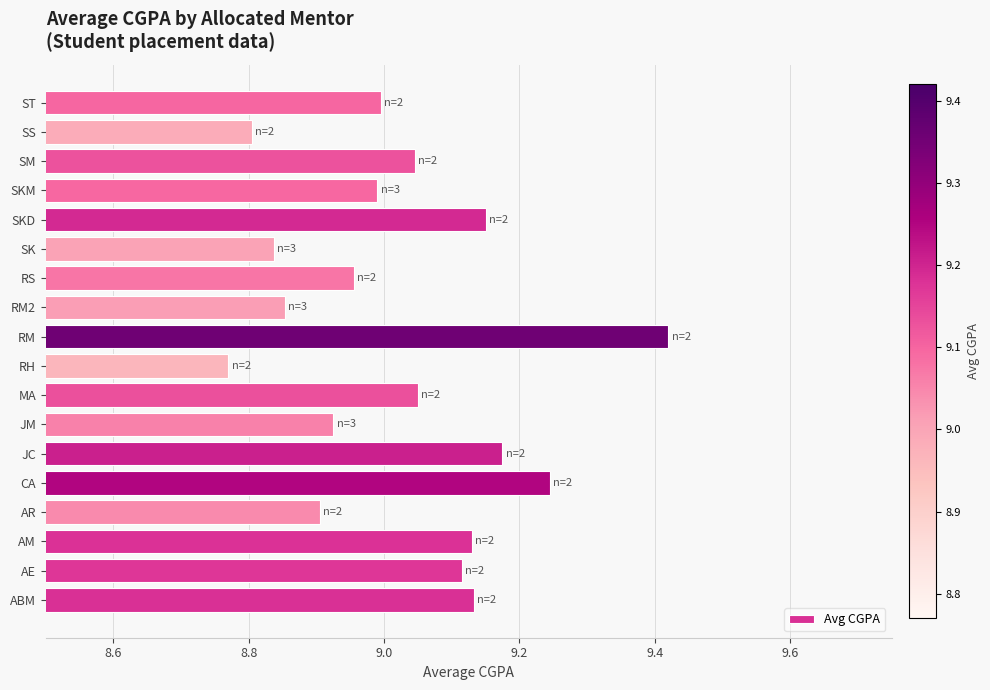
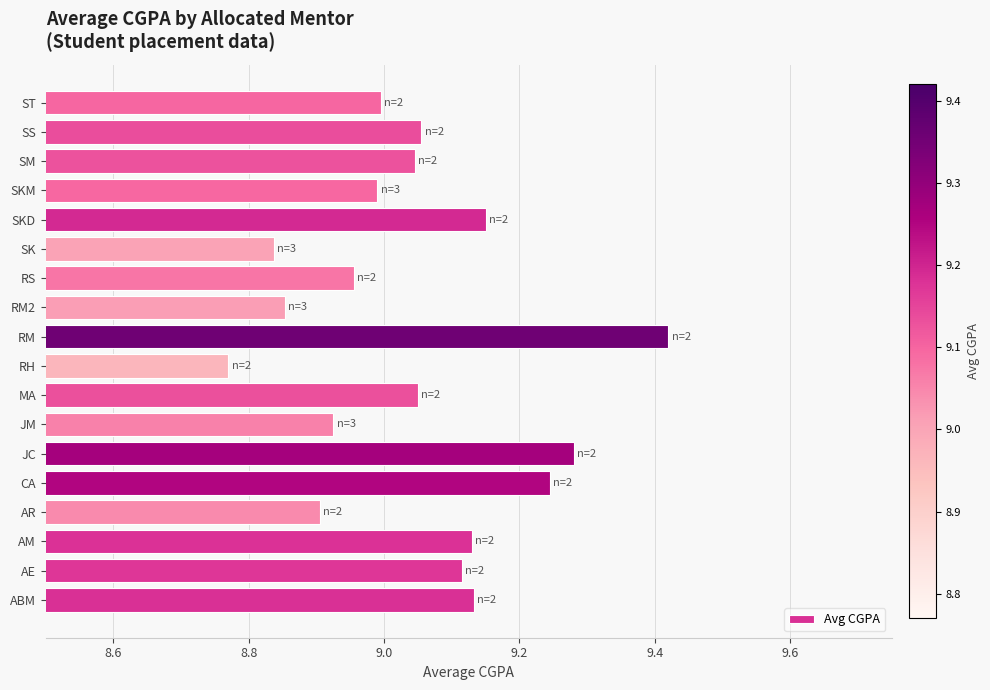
  {
-   "SS": 8.81,
-   "JC": 9.18
+   "SS": 9.06,
+   "JC": 9.28
  }
